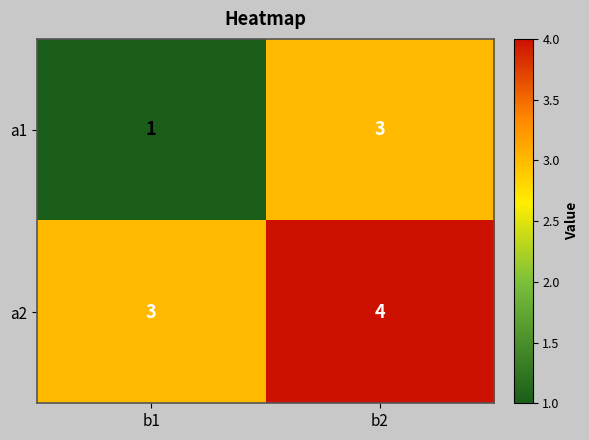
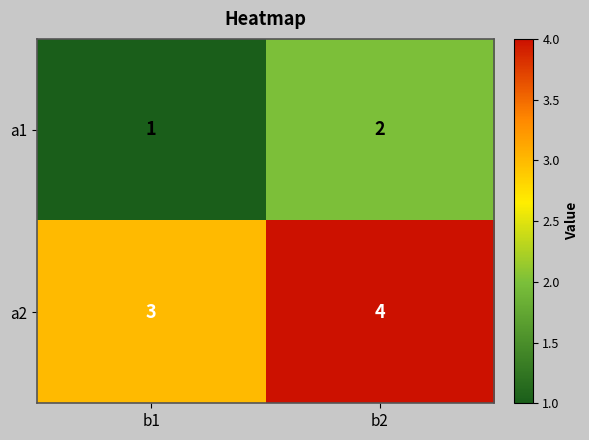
  {
    "a1": {
      "b1": 1,
-     "b2": 3
+     "b2": 2
    },
    "a2": {
      "b1": 3,
      "b2": 4
    }
  }
